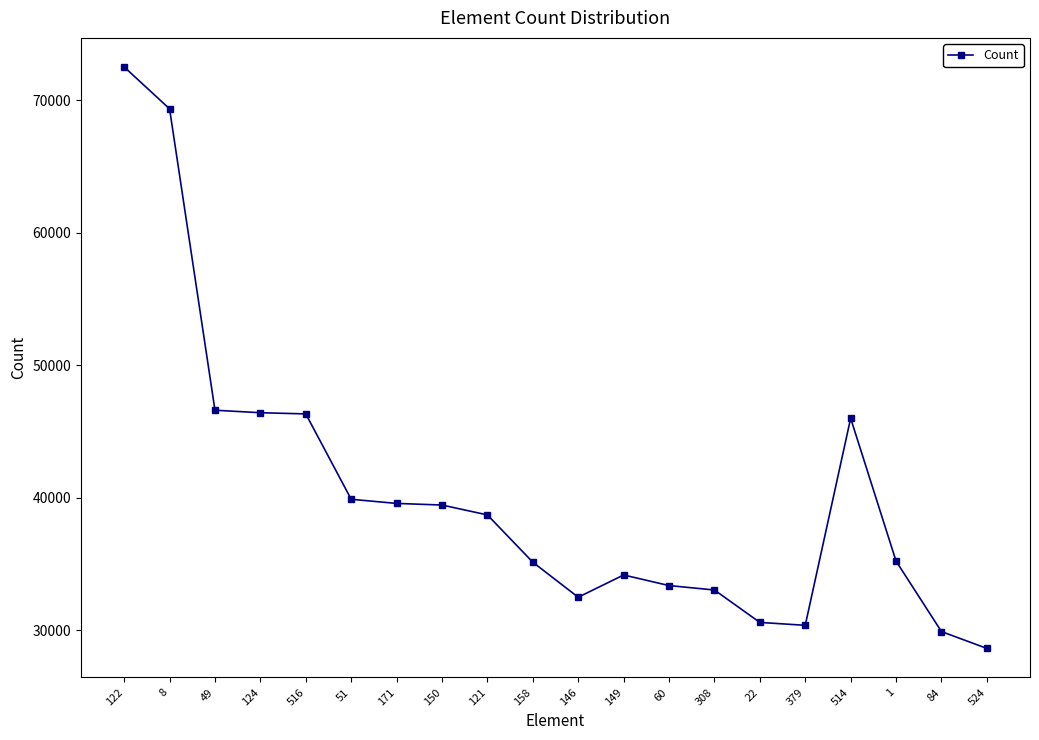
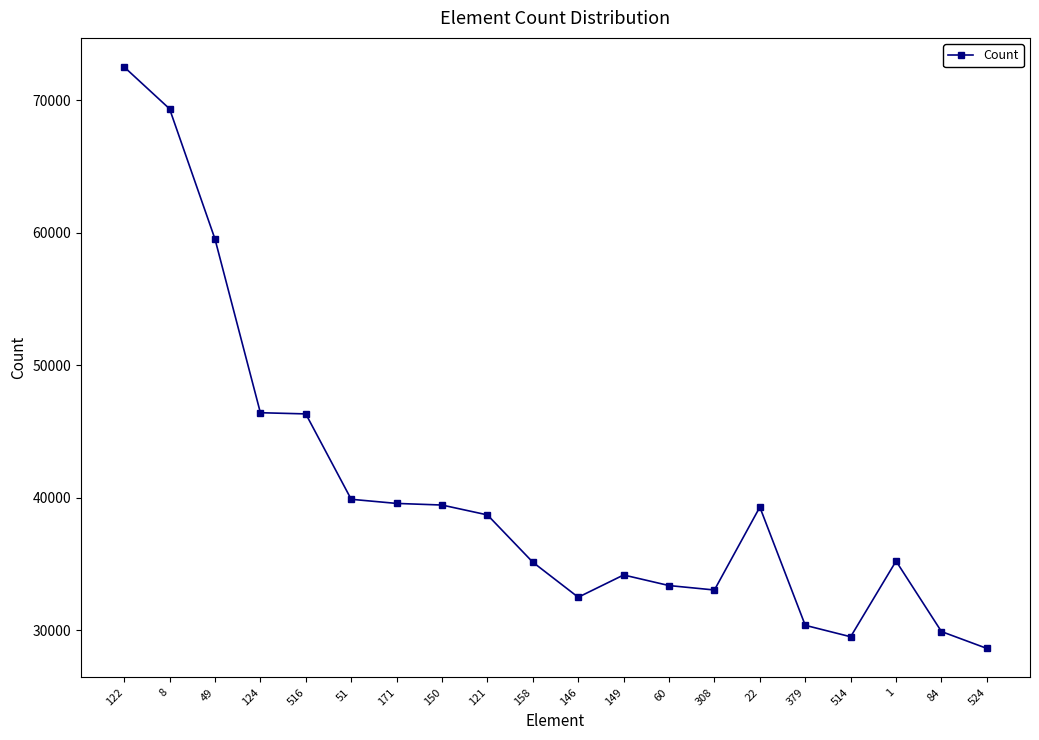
  {
    "122": 72500,
    "8": 69300,
-   "49": 46600,
+   "49": 59500,
    "124": 46400,
    "516": 46300,
    "51": 39900,
    "171": 39600,
    "150": 39400,
    "121": 38700,
    "158": 35100,
    "146": 32500,
    "149": 34200,
    "60": 33400,
    "308": 33000,
-   "22": 30600,
+   "22": 39300,
    "379": 30400,
-   "514": 46000,
+   "514": 29500,
    "1": 35200,
    "84": 29900,
    "524": 28600
  }
